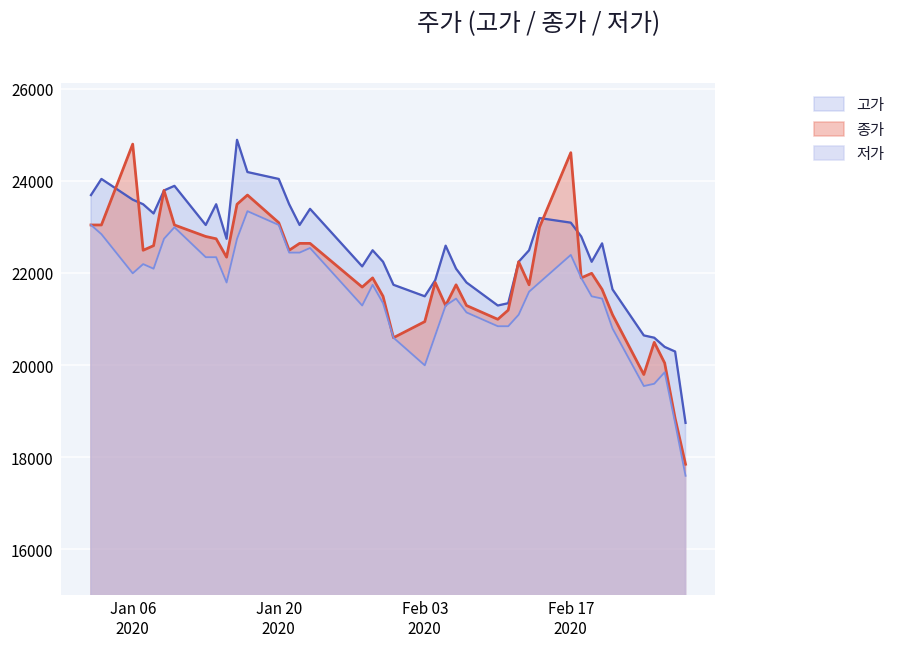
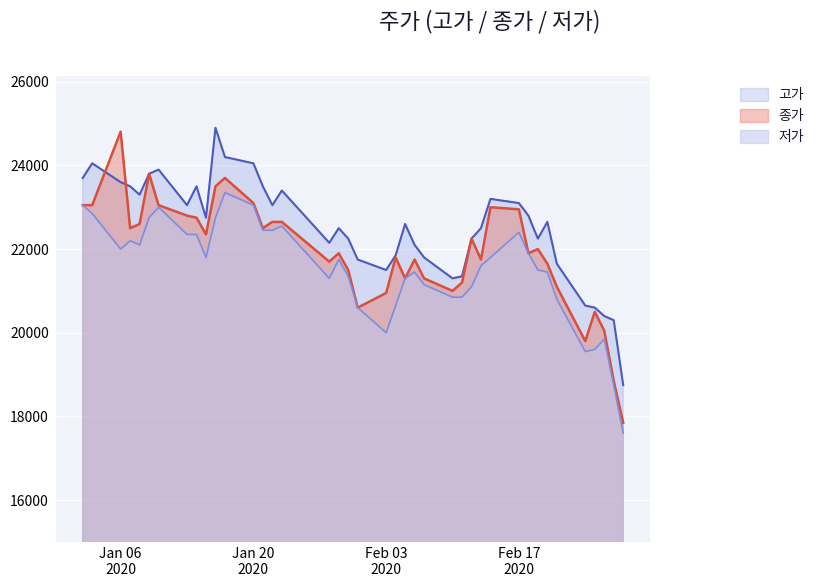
  {
    "종가": {
      "Jan 06 2020": 24800,
      "Feb 03 2020": 21000,
-     "Feb 17 2020": 24600
+     "Feb 17 2020": 23000
    }
  }
